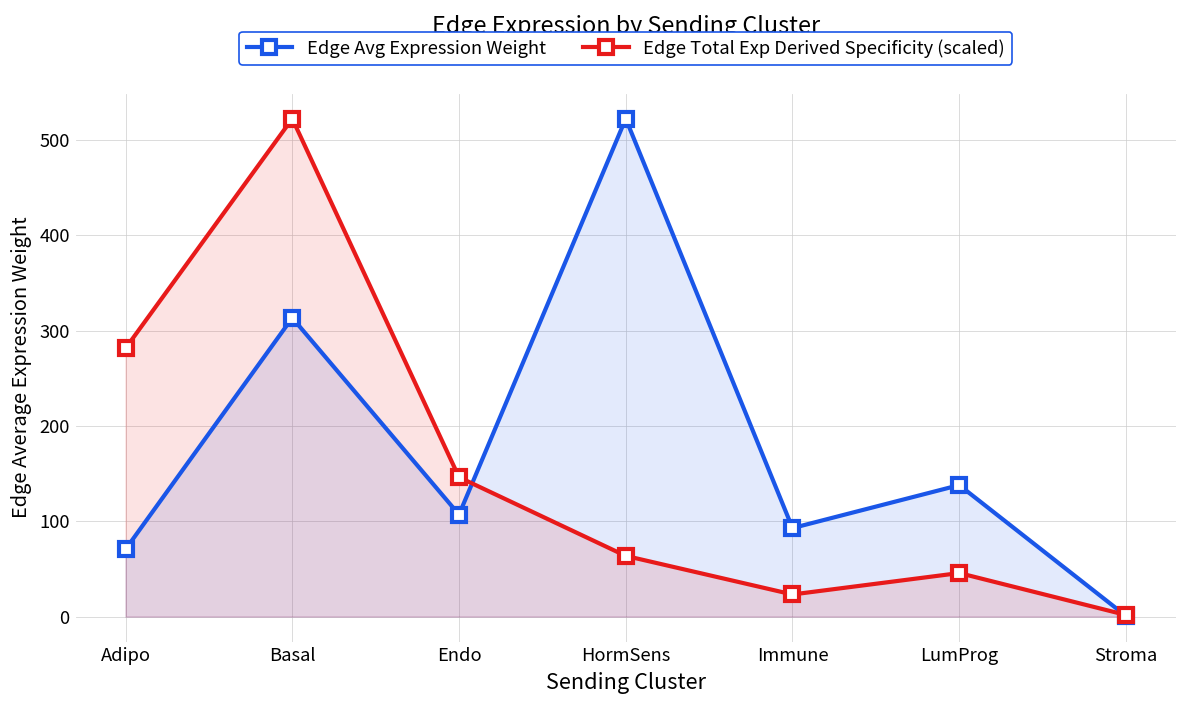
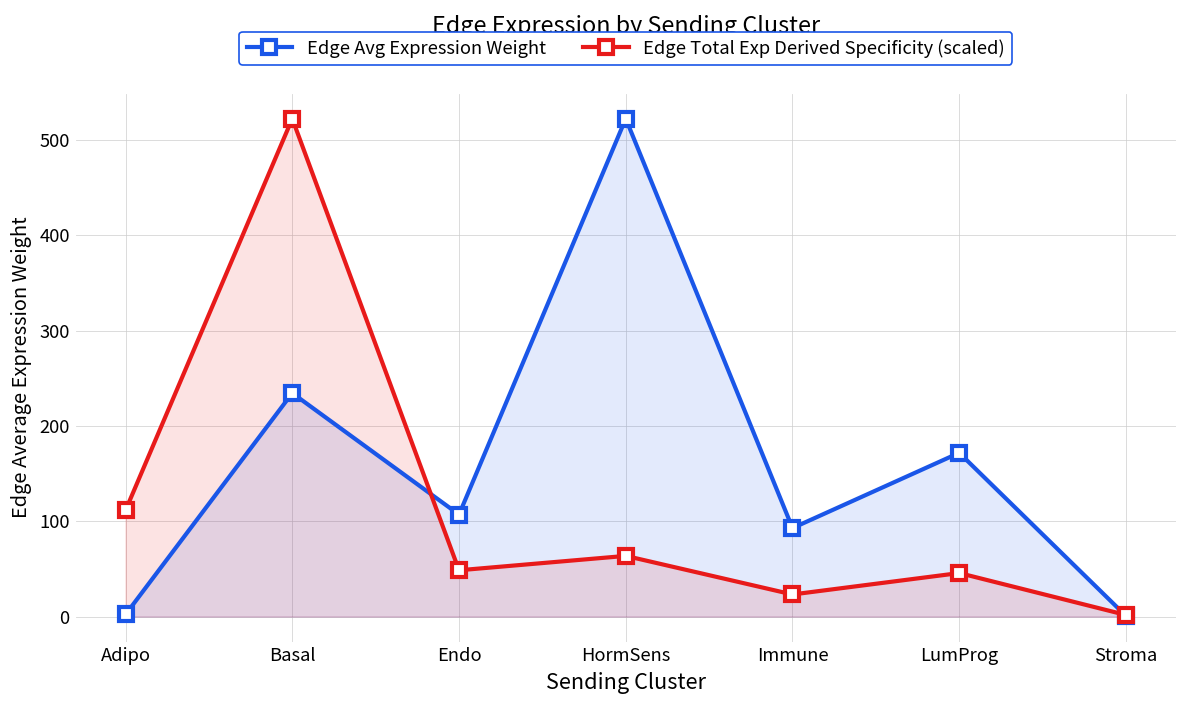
  {
    "Edge Avg Expression Weight": {
-     "Adipo": 70,
-     "Basal": 310,
+     "Adipo": 0,
+     "Basal": 230,
      "Endo": 110,
      "HormSens": 520,
      "Immune": 90,
-     "LumProg": 140
+     "LumProg": 170
    },
    "Edge Total Exp Derived Specificity (scaled)": {
-     "Adipo": 280,
+     "Adipo": 110,
      "Basal": 520,
-     "Endo": 150,
+     "Endo": 50,
      "HormSens": 60,
      "Immune": 20,
      "LumProg": 50
    }
  }
